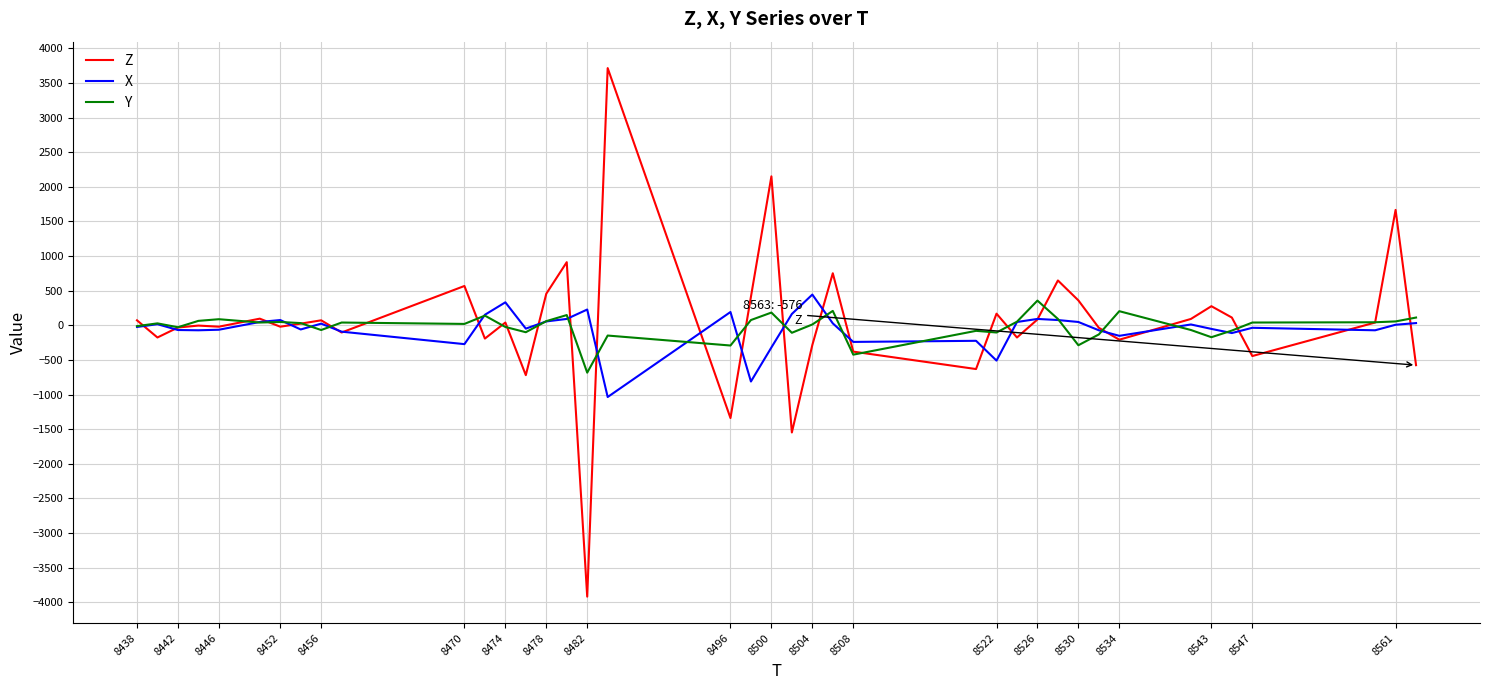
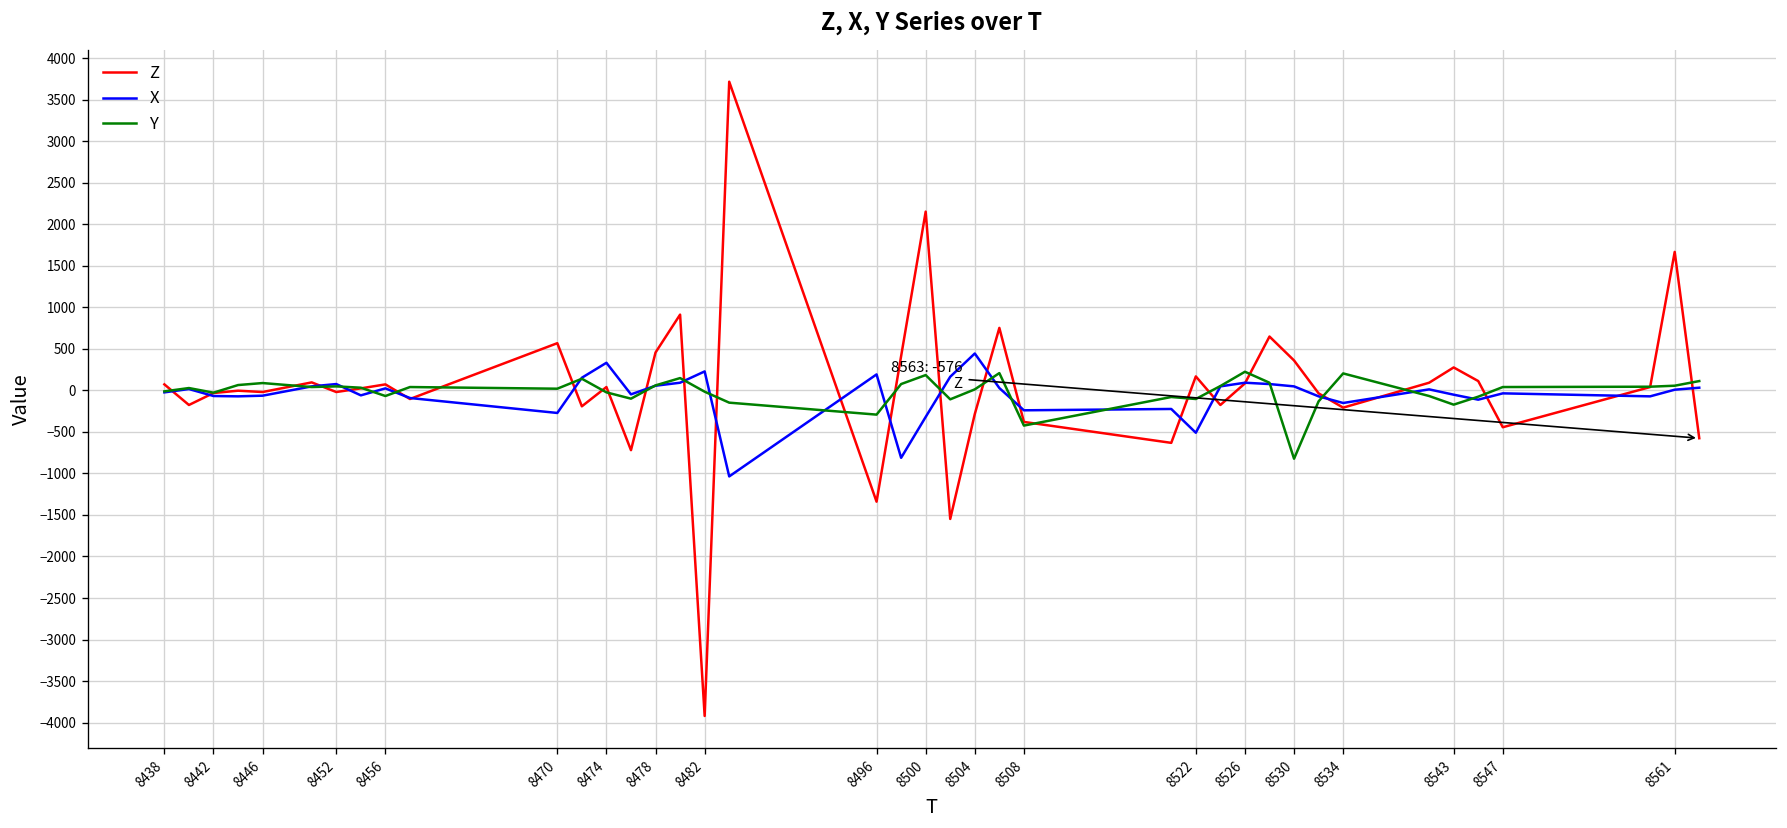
  {
    "Z": {
      "8438": 100,
      "8446": 0,
      "8452": 0,
      "8456": 100,
      "8470": 600,
      "8474": 0,
      "8478": 500,
      "8482": -3900,
      "8496": -1300,
      "8500": 2200,
      "8561": 1700
    },
    "X": {
      "8446": -100,
      "8456": 0,
      "8470": -300,
      "8474": 300,
      "8482": 200,
      "8496": 200,
      "8504": 400
    },
    "Y": {
      "8446": 100,
      "8456": -100,
      "8470": 0,
      "8474": 0,
-     "8482": -700,
+     "8482": 0,
      "8496": -300,
-     "8526": 400,
-     "8530": -300
+     "8526": 200,
+     "8530": -800
    }
  }
